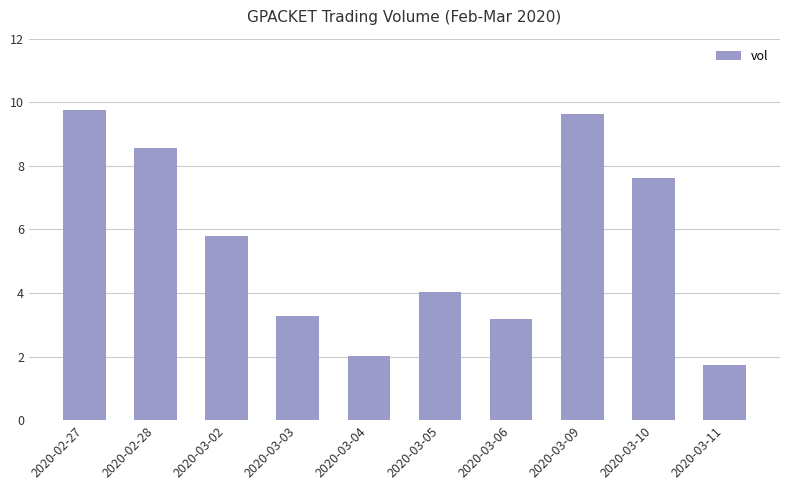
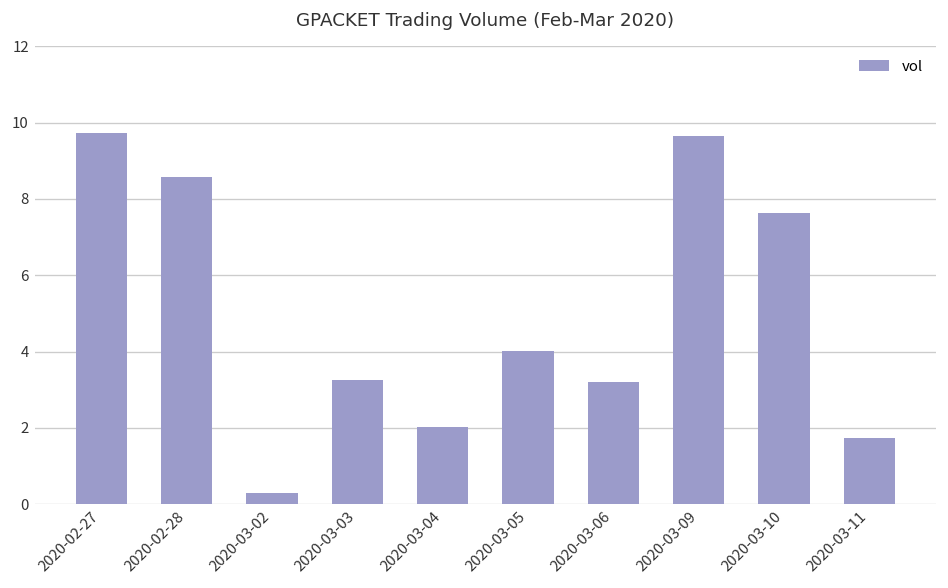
  {
    "2020-02-27": 9.7,
    "2020-02-28": 8.6,
-   "2020-03-02": 5.8,
+   "2020-03-02": 0.3,
    "2020-03-03": 3.3,
    "2020-03-04": 2.0,
    "2020-03-05": 4.0,
    "2020-03-06": 3.2,
    "2020-03-09": 9.6,
    "2020-03-10": 7.6,
    "2020-03-11": 1.7
  }
